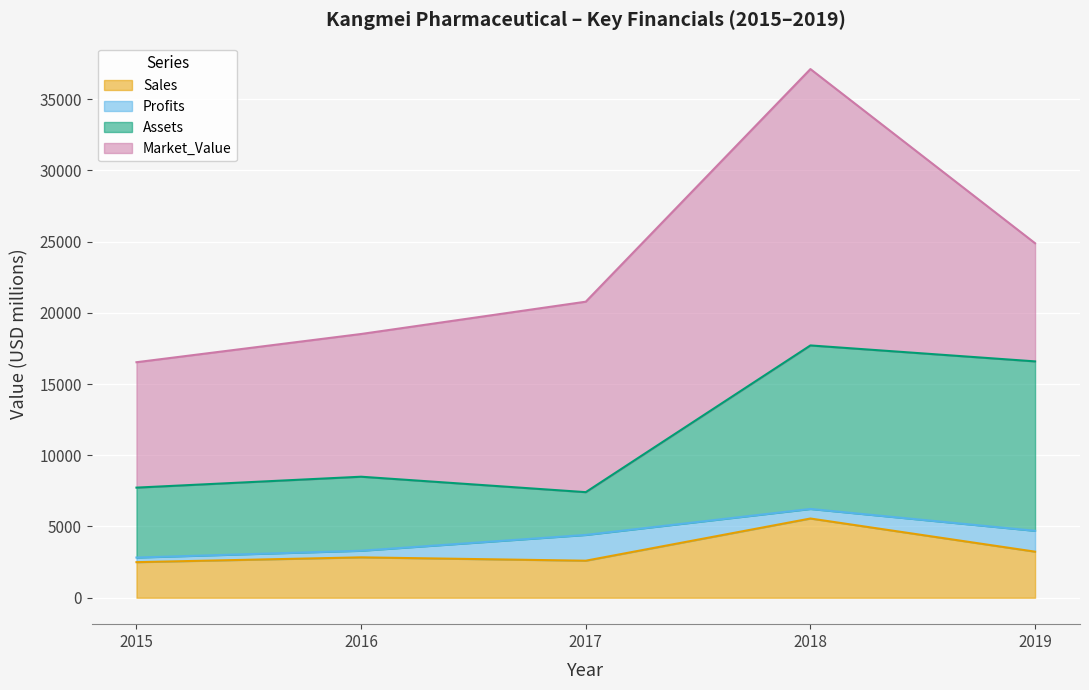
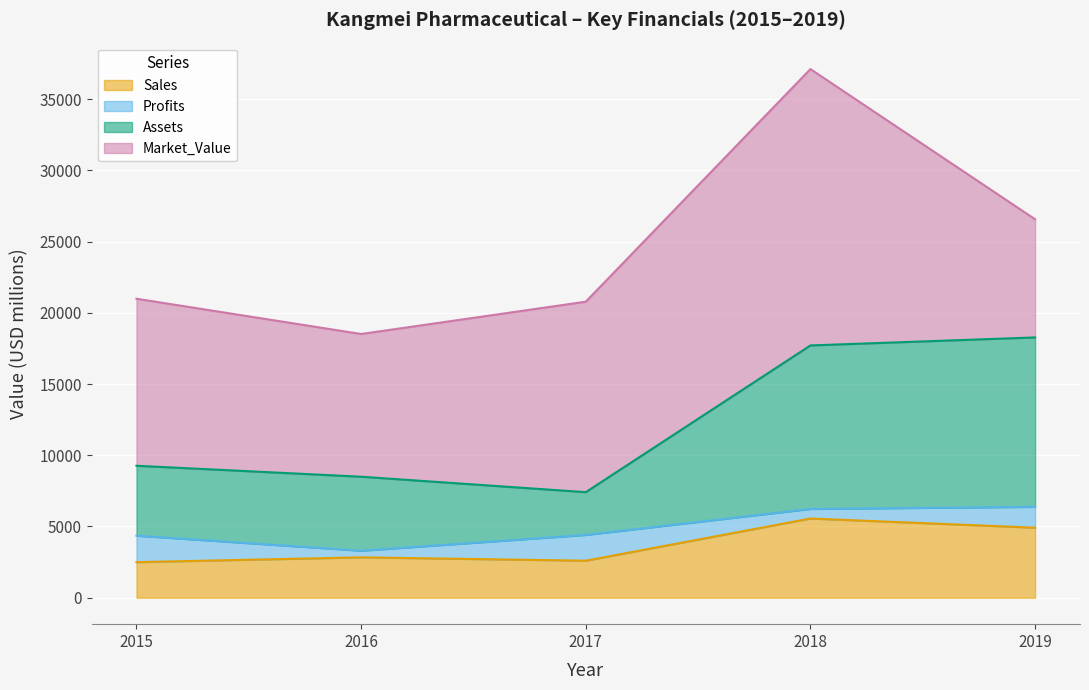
  {
    "Sales": {
      "2015": 2500,
      "2016": 2800,
      "2017": 2600,
      "2018": 5600,
-     "2019": 3200
+     "2019": 4900
    },
    "Profits": {
-     "2015": 300,
+     "2015": 1900,
      "2016": 500,
      "2017": 1800,
      "2018": 700,
      "2019": 1500
    },
    "Assets": {
      "2015": 4900,
      "2016": 5200,
      "2017": 3000,
      "2018": 11500,
      "2019": 11900
    },
    "Market_Value": {
-     "2015": 8800,
+     "2015": 11700,
      "2016": 10000,
      "2017": 13400,
      "2018": 19400,
      "2019": 8300
    }
  }
